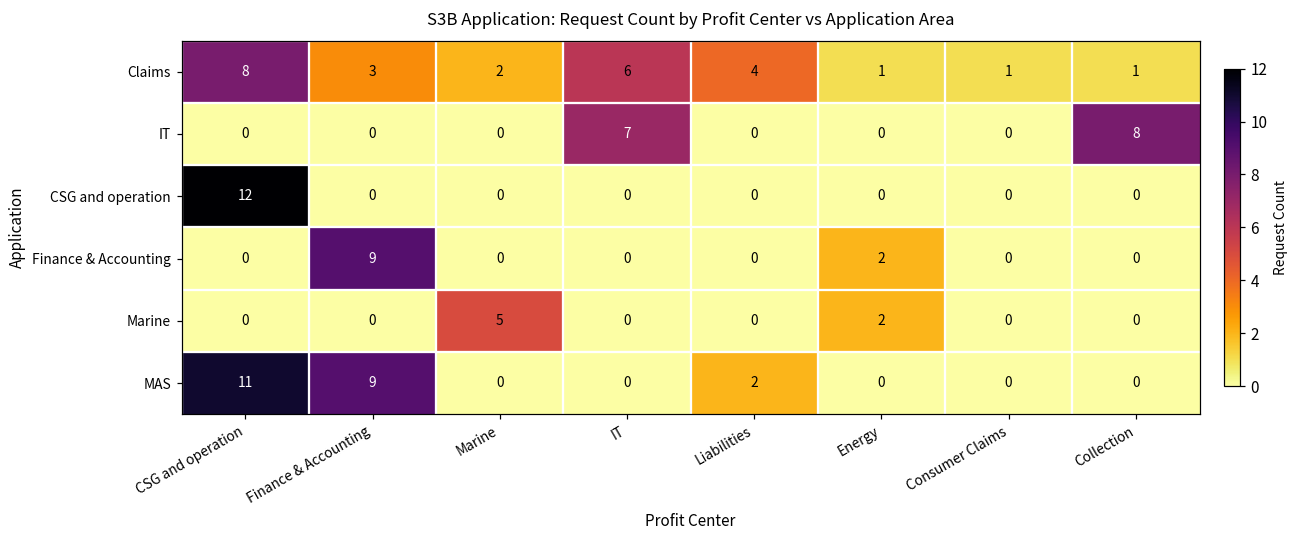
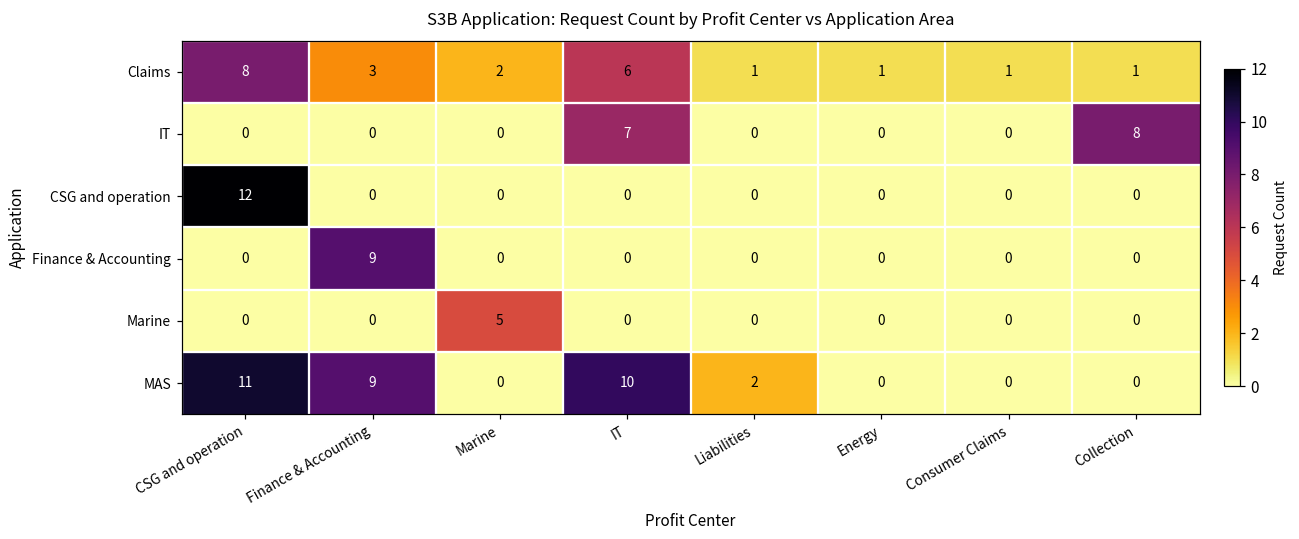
  {
    "Claims": {
      "CSG and operation": 8,
      "Finance & Accounting": 3,
      "Marine": 2,
      "IT": 6,
-     "Liabilities": 4,
+     "Liabilities": 1,
      "Energy": 1,
      "Consumer Claims": 1,
      "Collection": 1
    },
    "IT": {
      "CSG and operation": 0,
      "Finance & Accounting": 0,
      "Marine": 0,
      "IT": 7,
      "Liabilities": 0,
      "Energy": 0,
      "Consumer Claims": 0,
      "Collection": 8
    },
    "CSG and operation": {
      "CSG and operation": 12,
      "Finance & Accounting": 0,
      "Marine": 0,
      "IT": 0,
      "Liabilities": 0,
      "Energy": 0,
      "Consumer Claims": 0,
      "Collection": 0
    },
    "Finance & Accounting": {
      "CSG and operation": 0,
      "Finance & Accounting": 9,
      "Marine": 0,
      "IT": 0,
      "Liabilities": 0,
-     "Energy": 2,
+     "Energy": 0,
      "Consumer Claims": 0,
      "Collection": 0
    },
    "Marine": {
      "CSG and operation": 0,
      "Finance & Accounting": 0,
      "Marine": 5,
      "IT": 0,
      "Liabilities": 0,
-     "Energy": 2,
+     "Energy": 0,
      "Consumer Claims": 0,
      "Collection": 0
    },
    "MAS": {
      "CSG and operation": 11,
      "Finance & Accounting": 9,
      "Marine": 0,
-     "IT": 0,
+     "IT": 10,
      "Liabilities": 2,
      "Energy": 0,
      "Consumer Claims": 0,
      "Collection": 0
    }
  }
